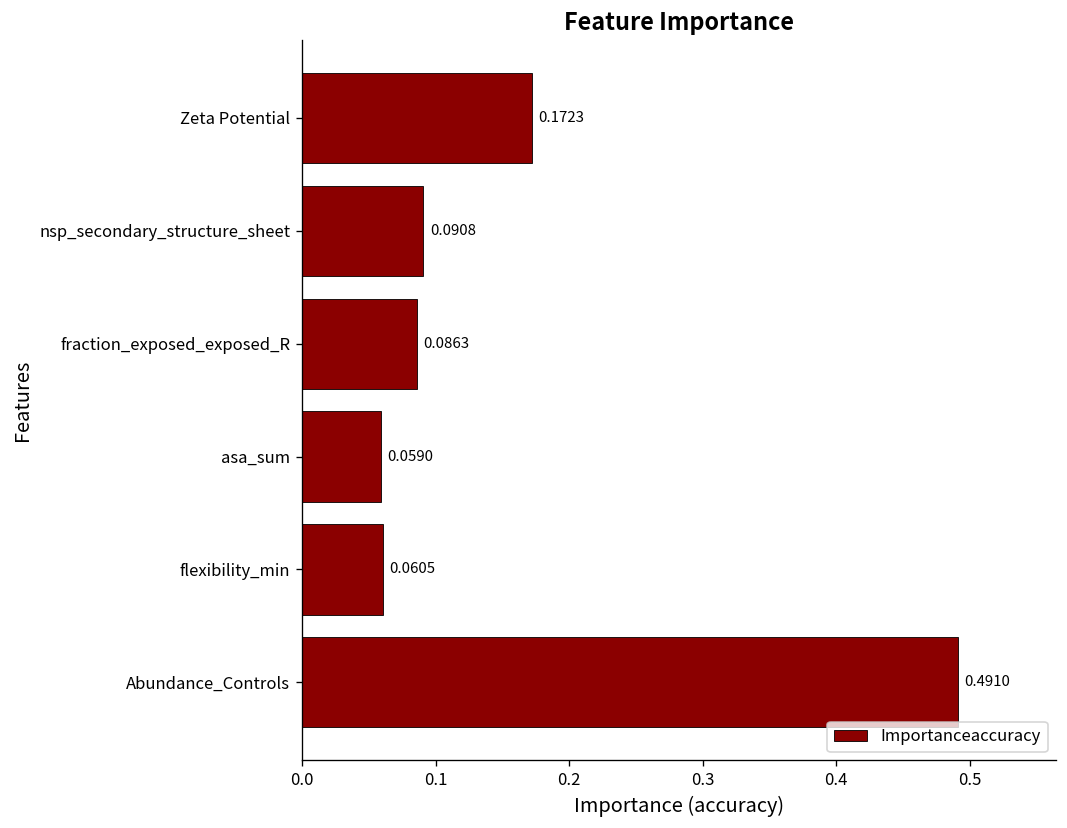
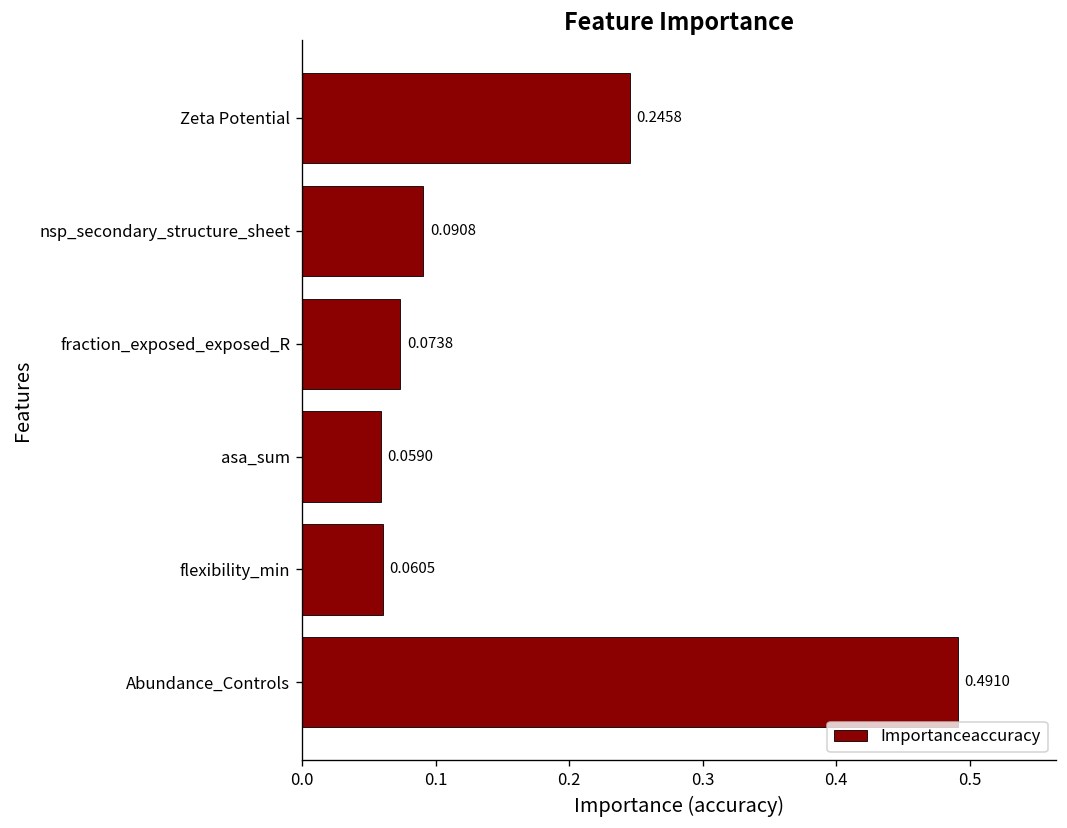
  {
-   "Zeta Potential": 0.1723,
+   "Zeta Potential": 0.2458,
    "nsp_secondary_structure_sheet": 0.0908,
-   "fraction_exposed_exposed_R": 0.0863,
+   "fraction_exposed_exposed_R": 0.0738,
    "asa_sum": 0.0590,
    "flexibility_min": 0.0605,
    "Abundance_Controls": 0.4910
  }
